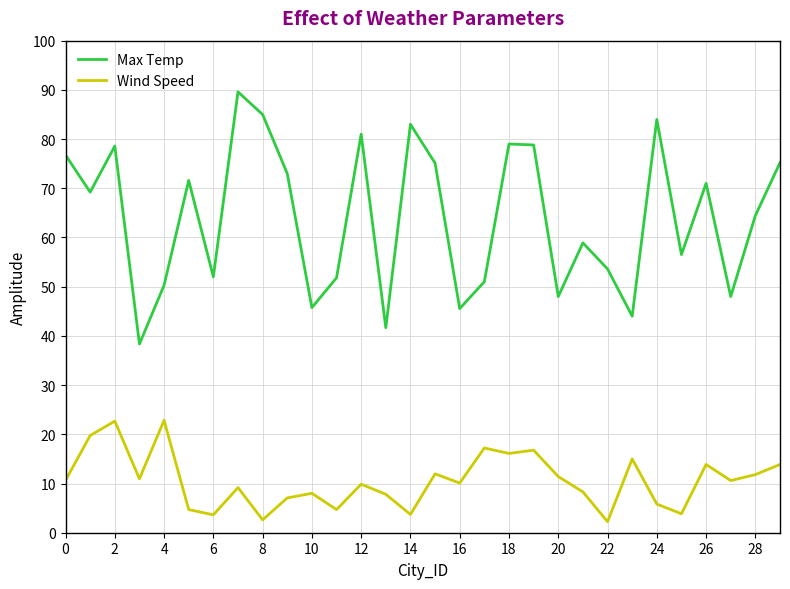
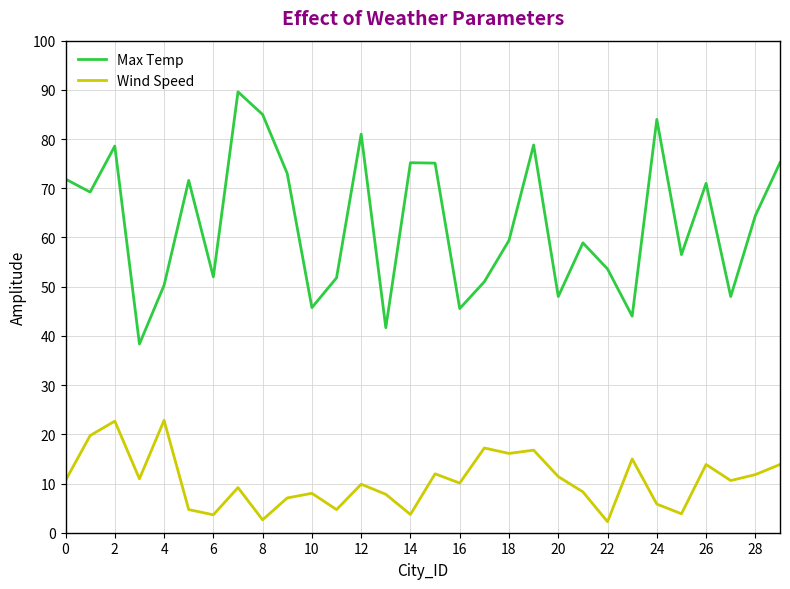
  {
    "Max Temp": {
-     "0": 77,
+     "0": 72,
      "2": 79,
      "4": 50,
      "6": 52,
      "8": 85,
      "10": 46,
      "12": 81,
-     "14": 83,
+     "14": 75,
      "16": 46,
-     "18": 79,
+     "18": 59,
      "20": 48,
      "22": 54,
      "24": 84,
      "26": 71,
      "28": 64
    },
    "Wind Speed": {
      "0": 11,
      "2": 23,
      "4": 23,
      "6": 4,
      "8": 3,
      "10": 8,
      "12": 10,
      "14": 4,
      "16": 10,
      "18": 16,
      "20": 11,
      "22": 2,
      "24": 6,
      "26": 14,
      "28": 12
    }
  }
